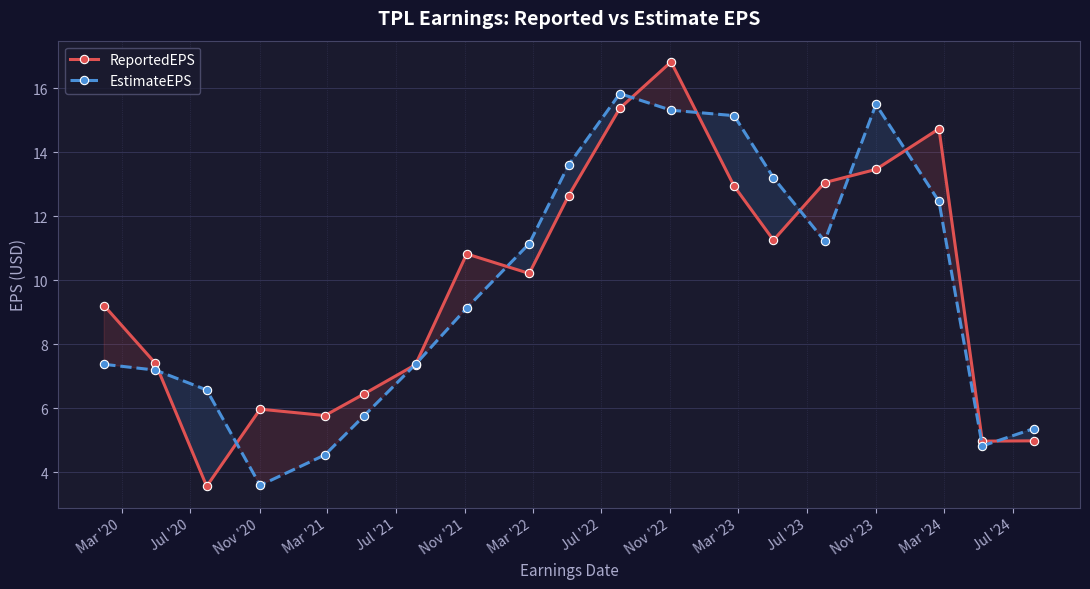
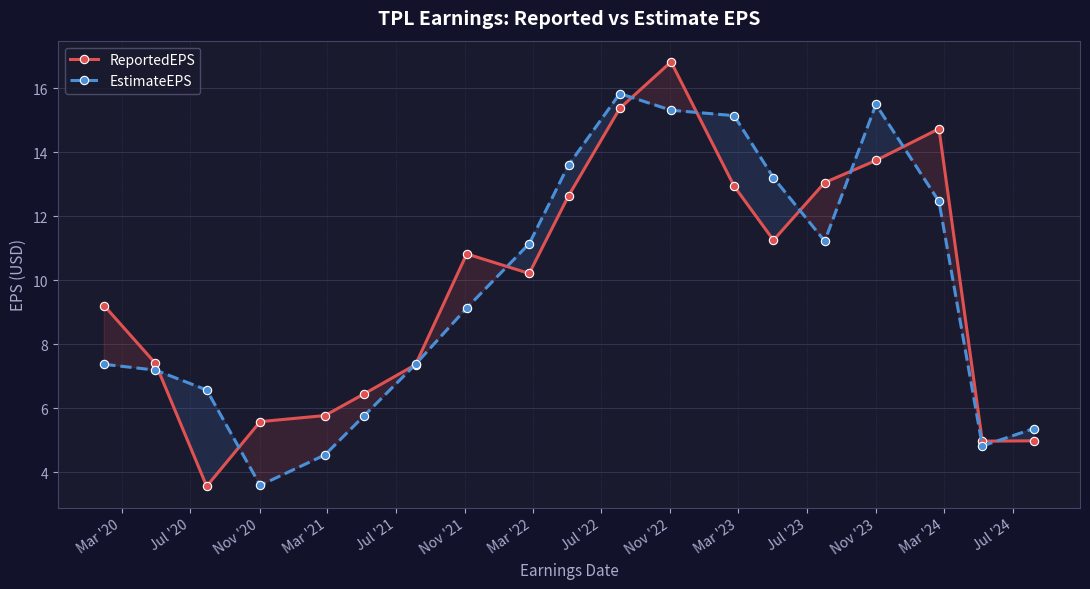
  {
    "ReportedEPS": {
-     "Nov '20": 6.0,
+     "Nov '20": 5.6,
      "Nov '22": 16.8,
-     "Nov '23": 13.5
+     "Nov '23": 13.7
    },
    "EstimateEPS": {
      "Nov '20": 3.6,
      "Nov '22": 15.3,
      "Nov '23": 15.5
    }
  }
